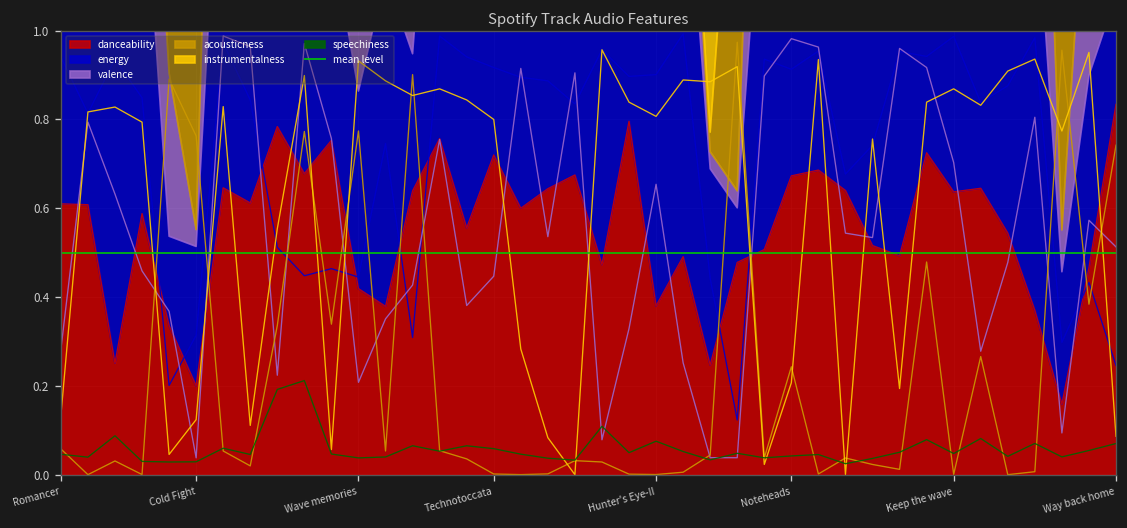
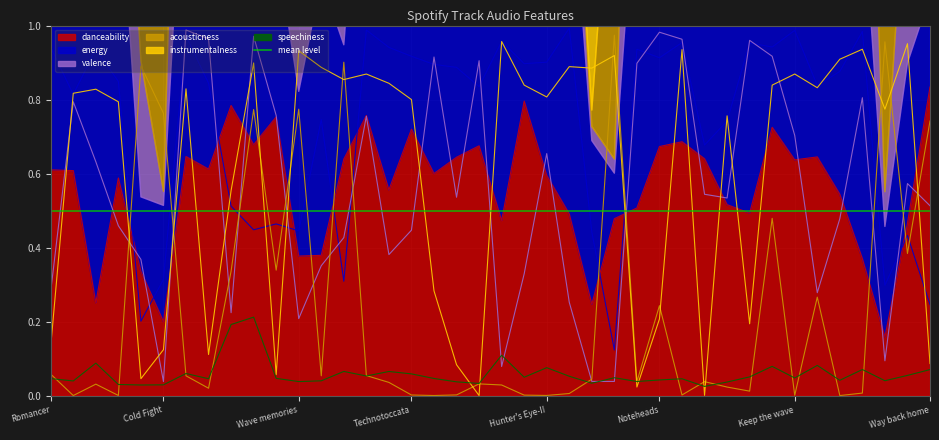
  {
    "danceability": {
      "Romancer": 0.61,
      "Cold Fight": 0.20,
-     "Wave memories": 0.42,
+     "Wave memories": 0.38,
      "Technotoccata": 0.72,
-     "Hunter's Eye-II": 0.38,
+     "Hunter's Eye-II": 0.60,
      "Noteheads": 0.67,
      "Keep the wave": 0.64,
      "Way back home": 0.83
    }
  }
